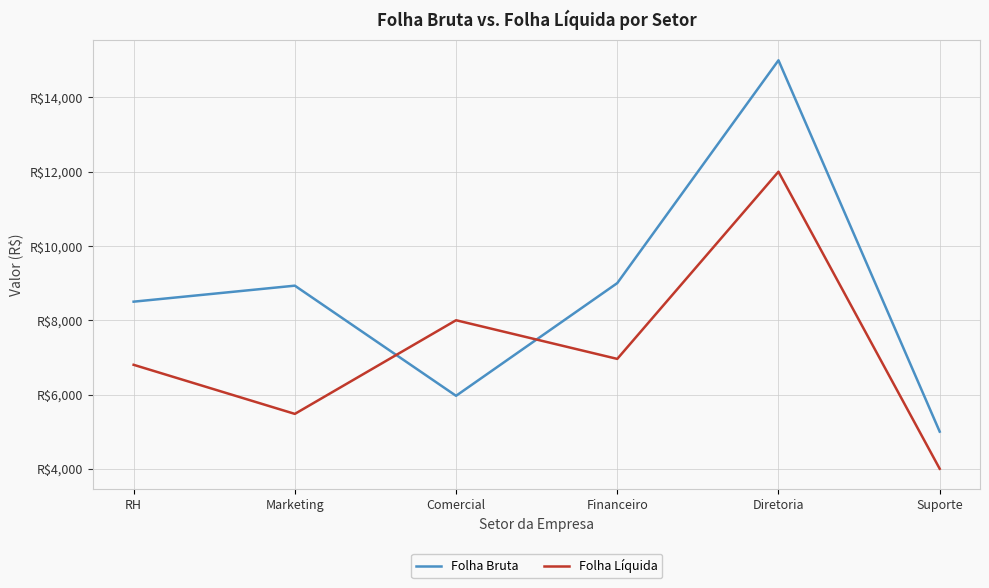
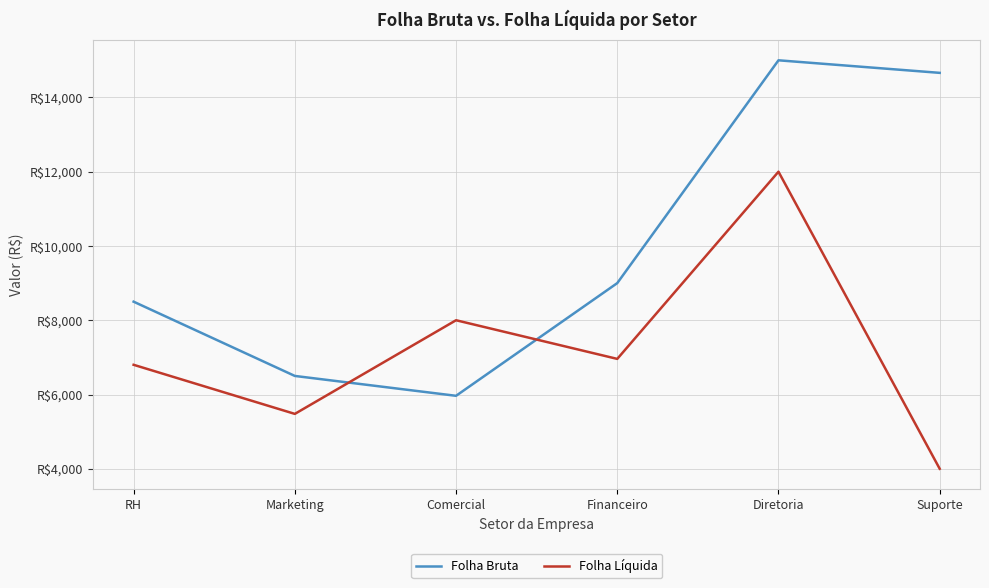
  {
    "Folha Bruta": {
      "RH": "R$8,500",
-     "Marketing": "R$8,900",
+     "Marketing": "R$6,500",
      "Comercial": "R$6,000",
      "Financeiro": "R$9,000",
      "Diretoria": "R$15,000",
-     "Suporte": "R$5,000"
+     "Suporte": "R$14,700"
    },
    "Folha Líquida": {
      "RH": "R$6,800",
      "Marketing": "R$5,500",
      "Comercial": "R$8,000",
      "Financeiro": "R$7,000",
      "Diretoria": "R$12,000",
      "Suporte": "R$4,000"
    }
  }
